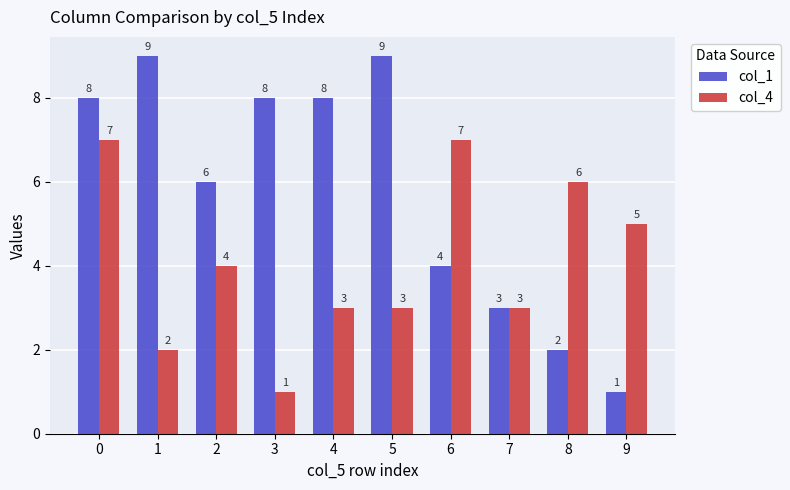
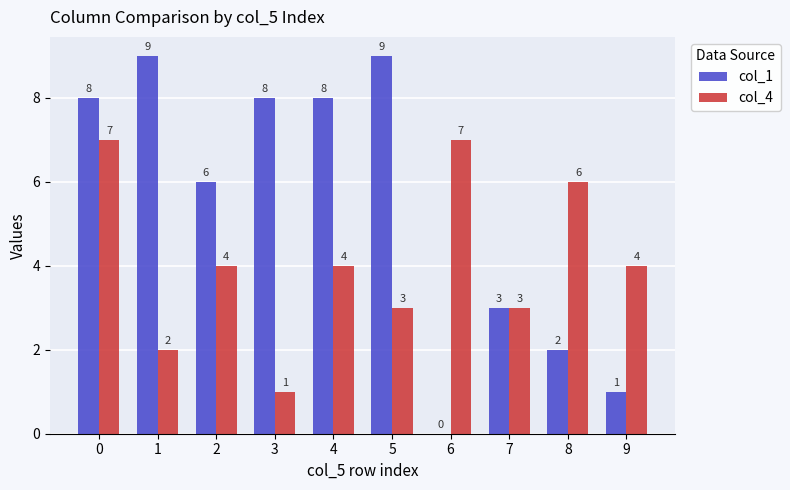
  {
    "col_1": {
      "0": 8,
      "1": 9,
      "2": 6,
      "3": 8,
      "4": 8,
      "5": 9,
-     "6": 4,
+     "6": 0,
      "7": 3,
      "8": 2,
      "9": 1
    },
    "col_4": {
      "0": 7,
      "1": 2,
      "2": 4,
      "3": 1,
-     "4": 3,
+     "4": 4,
      "5": 3,
      "6": 7,
      "7": 3,
      "8": 6,
-     "9": 5
+     "9": 4
    }
  }
